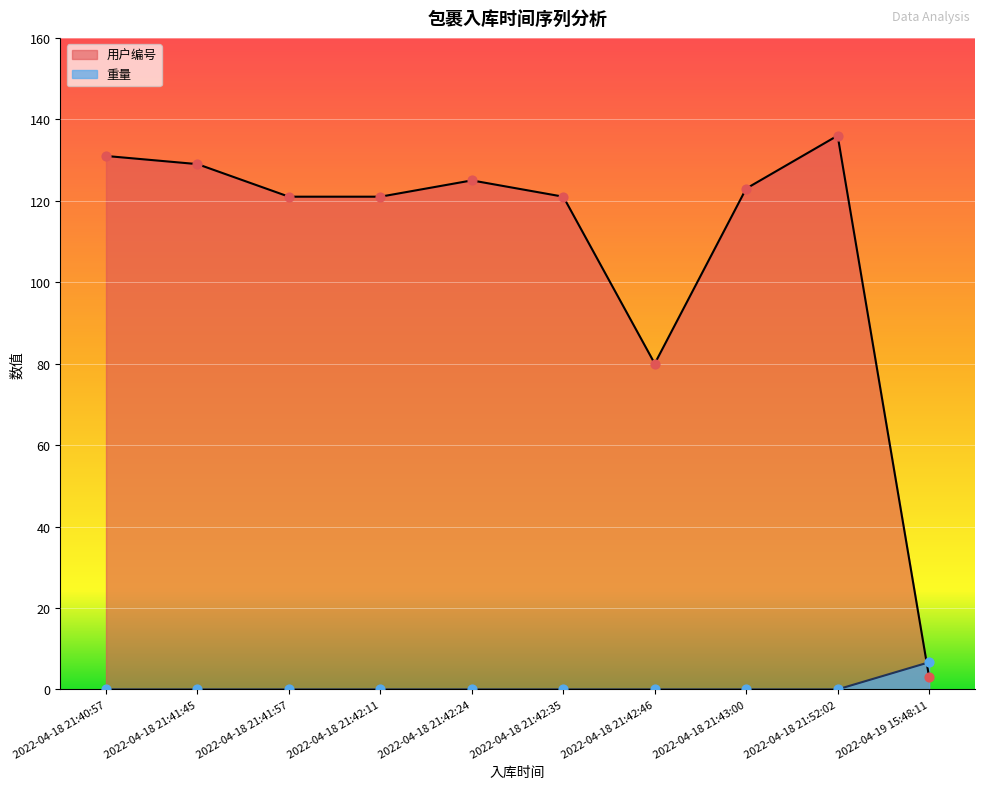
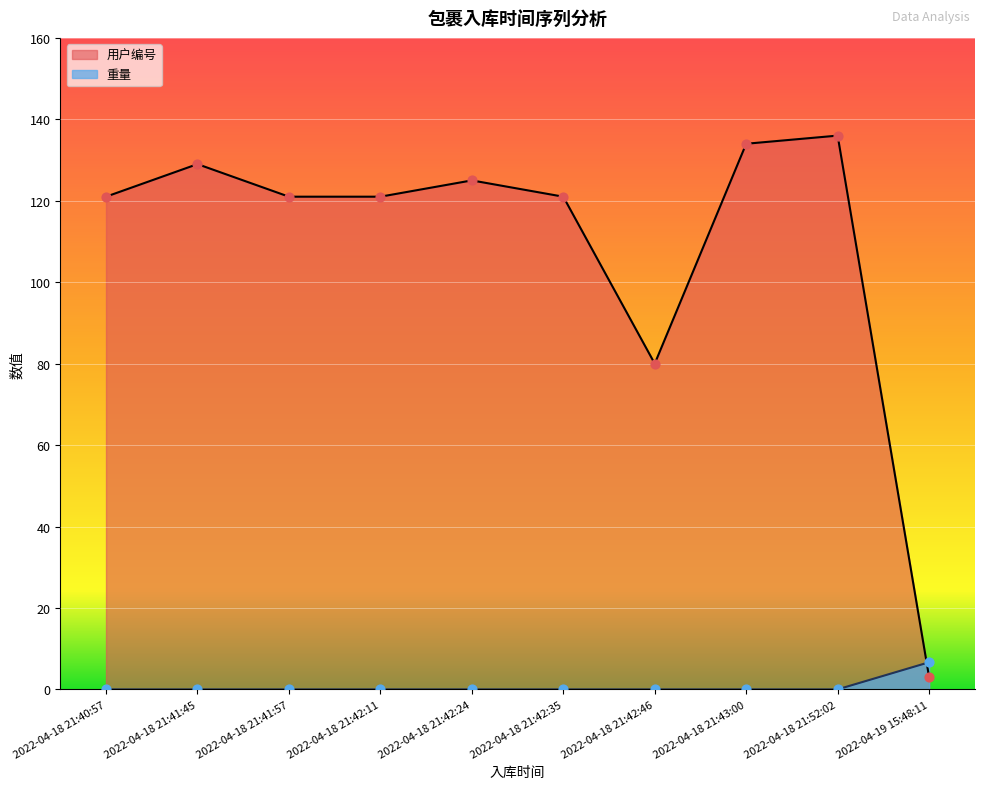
  {
    "用户编号": {
-     "2022-04-18 21:40:57": 131,
+     "2022-04-18 21:40:57": 121,
      "2022-04-18 21:41:45": 129,
      "2022-04-18 21:41:57": 121,
      "2022-04-18 21:42:11": 121,
      "2022-04-18 21:42:24": 125,
      "2022-04-18 21:42:35": 121,
      "2022-04-18 21:42:46": 80,
-     "2022-04-18 21:43:00": 123,
+     "2022-04-18 21:43:00": 134,
      "2022-04-18 21:52:02": 136,
      "2022-04-19 15:48:11": 3
    },
    "重量": {
      "2022-04-18 21:40:57": 0,
      "2022-04-18 21:41:45": 0,
      "2022-04-18 21:41:57": 0,
      "2022-04-18 21:42:11": 0,
      "2022-04-18 21:42:24": 0,
      "2022-04-18 21:42:35": 0,
      "2022-04-18 21:42:46": 0,
      "2022-04-18 21:43:00": 0,
      "2022-04-18 21:52:02": 0,
      "2022-04-19 15:48:11": 7
    }
  }
